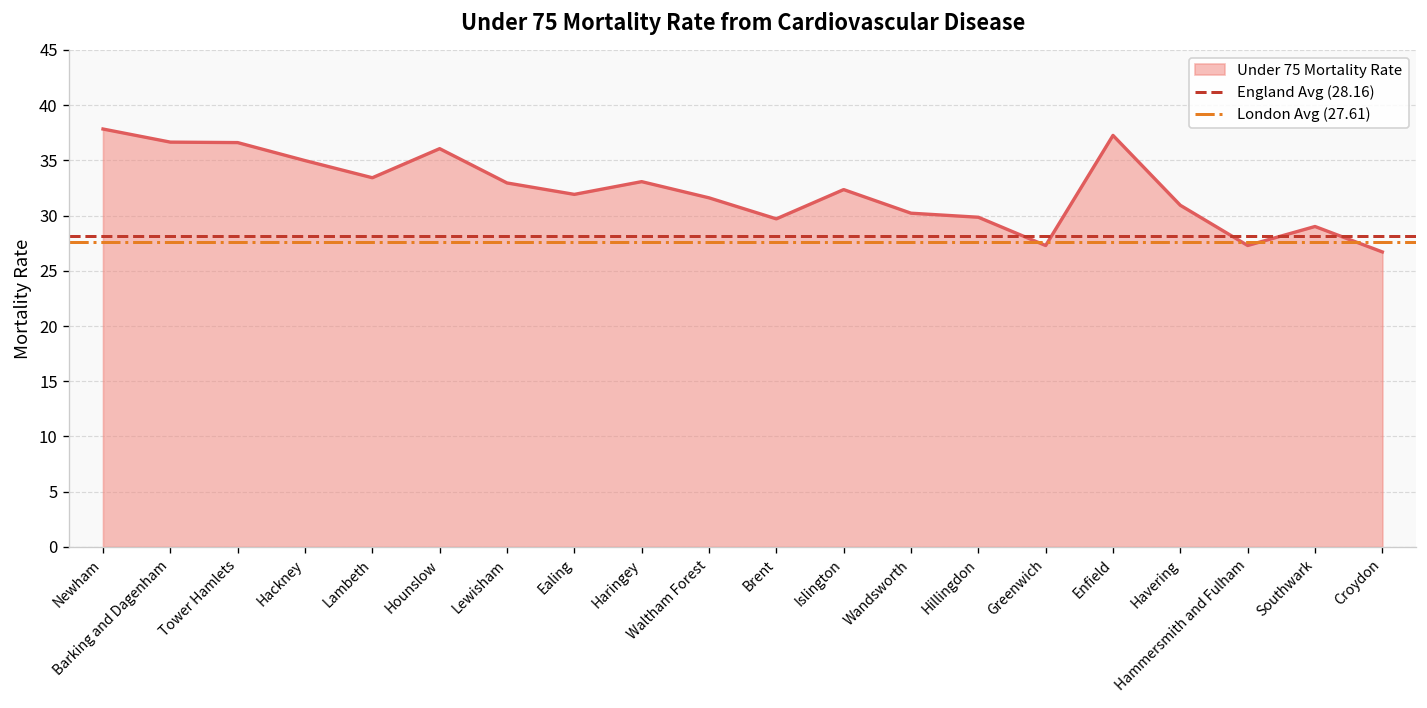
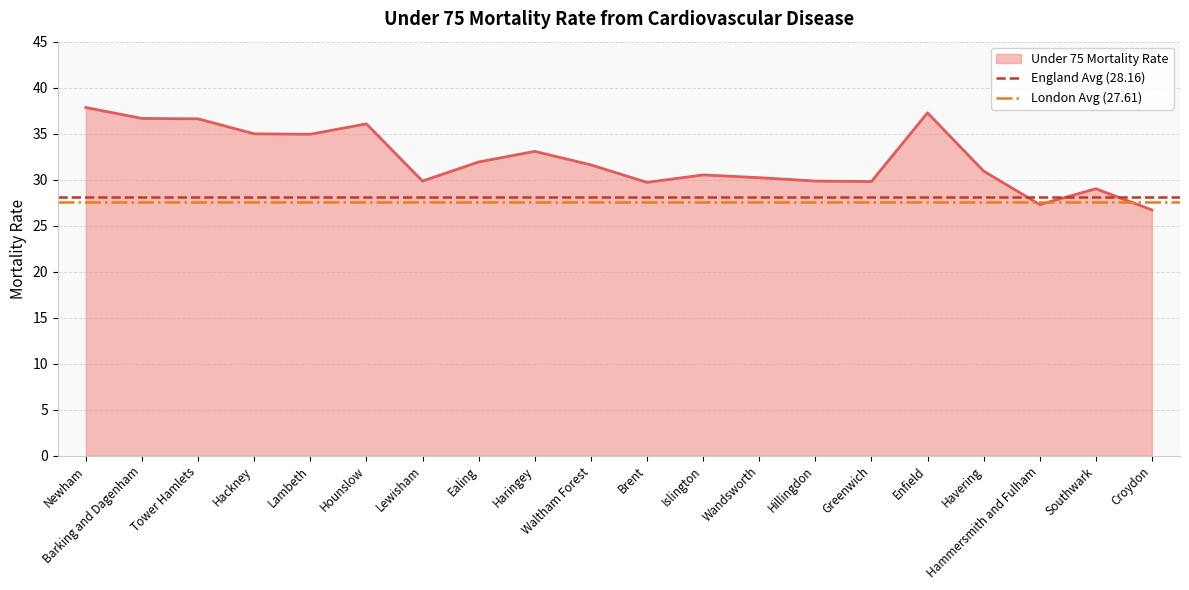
  {
    "Newham": 38,
    "Barking and Dagenham": 37,
    "Tower Hamlets": 37,
    "Hackney": 35,
-   "Lambeth": 33,
+   "Lambeth": 35,
    "Hounslow": 36,
-   "Lewisham": 33,
+   "Lewisham": 30,
    "Ealing": 32,
    "Haringey": 33,
    "Waltham Forest": 32,
    "Brent": 30,
-   "Islington": 32,
+   "Islington": 31,
    "Wandsworth": 30,
    "Hillingdon": 30,
-   "Greenwich": 27,
+   "Greenwich": 30,
    "Enfield": 37,
    "Havering": 31,
    "Hammersmith and Fulham": 27,
    "Southwark": 29,
    "Croydon": 27
  }
